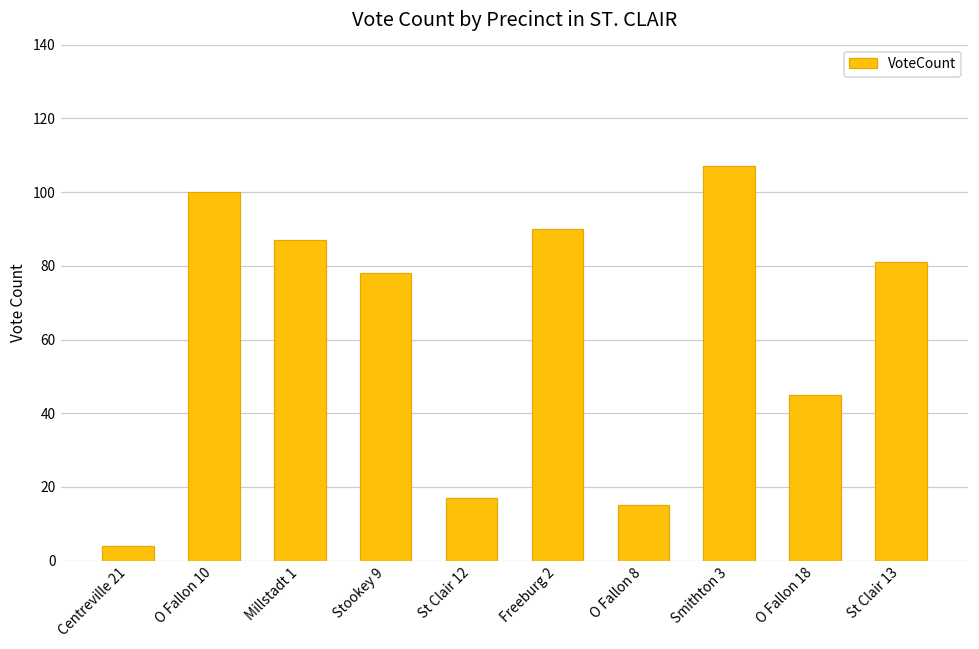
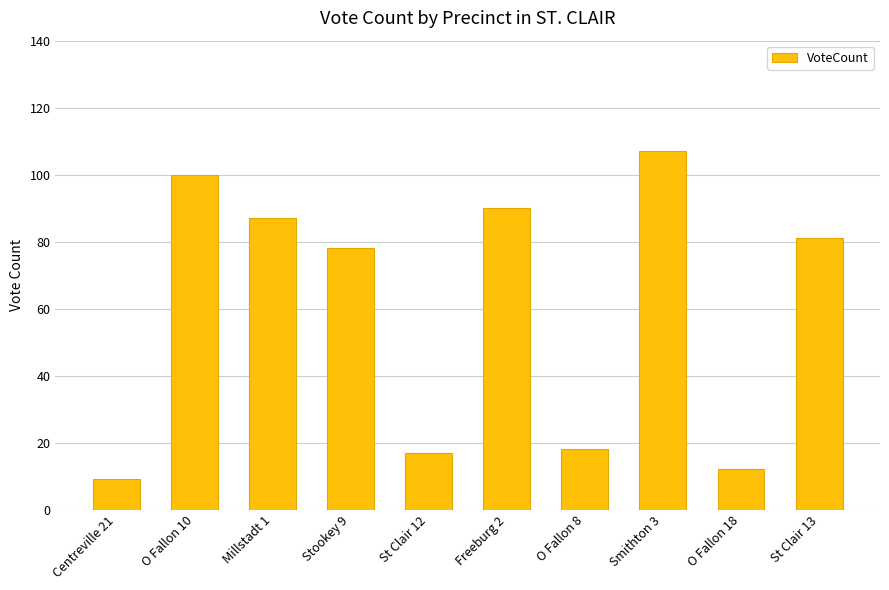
  {
-   "Centreville 21": 4,
+   "Centreville 21": 9,
    "O Fallon 10": 100,
    "Millstadt 1": 87,
    "Stookey 9": 78,
    "St Clair 12": 17,
    "Freeburg 2": 90,
-   "O Fallon 8": 15,
+   "O Fallon 8": 18,
    "Smithton 3": 107,
-   "O Fallon 18": 45,
+   "O Fallon 18": 12,
    "St Clair 13": 81
  }
